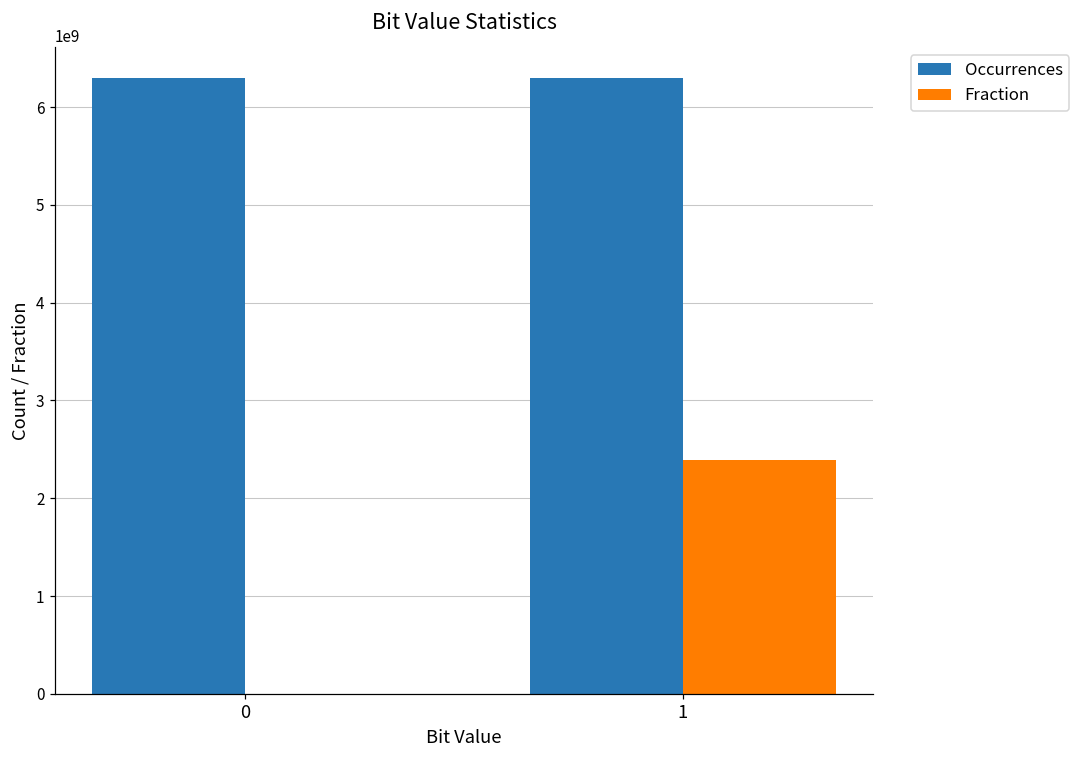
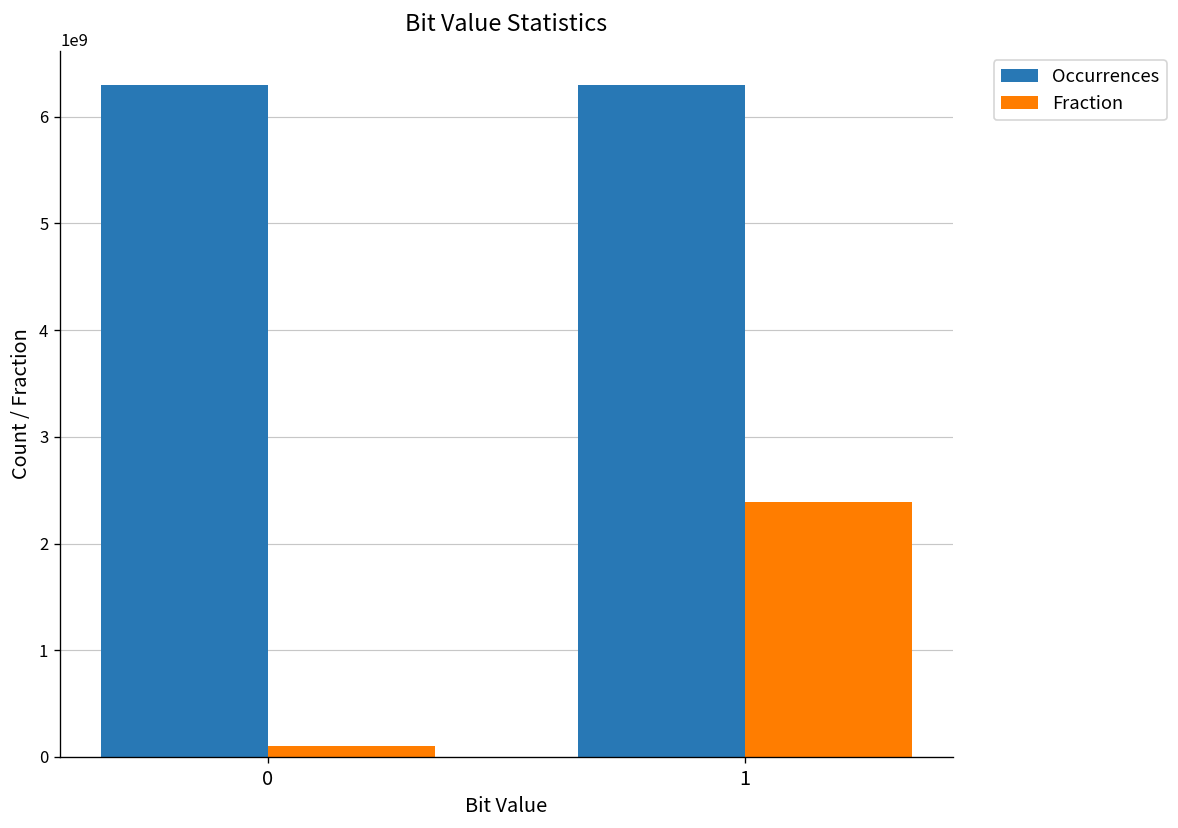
  {
    "Occurrences": {
      "0": 6300000000,
      "1": 6300000000
    },
    "Fraction": {
-     "0": 0,
+     "0": 100000000,
      "1": 2400000000
    }
  }
